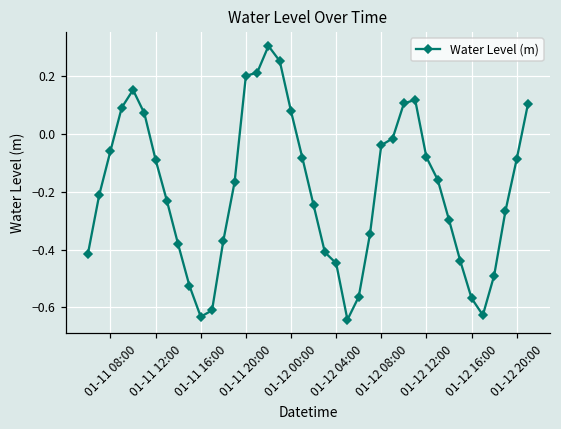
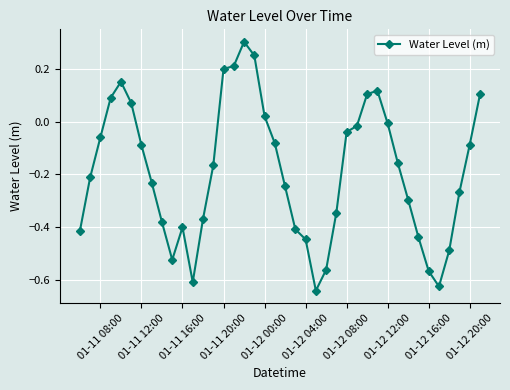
  {
    "01-11 08:00": -0.06,
    "01-11 12:00": -0.09,
-   "01-11 16:00": -0.63,
+   "01-11 16:00": -0.40,
    "01-11 20:00": 0.20,
-   "01-12 00:00": 0.08,
+   "01-12 00:00": 0.02,
    "01-12 04:00": -0.45,
    "01-12 08:00": -0.04,
-   "01-12 12:00": -0.08,
+   "01-12 12:00": -0.01,
    "01-12 16:00": -0.57,
    "01-12 20:00": -0.09
  }
